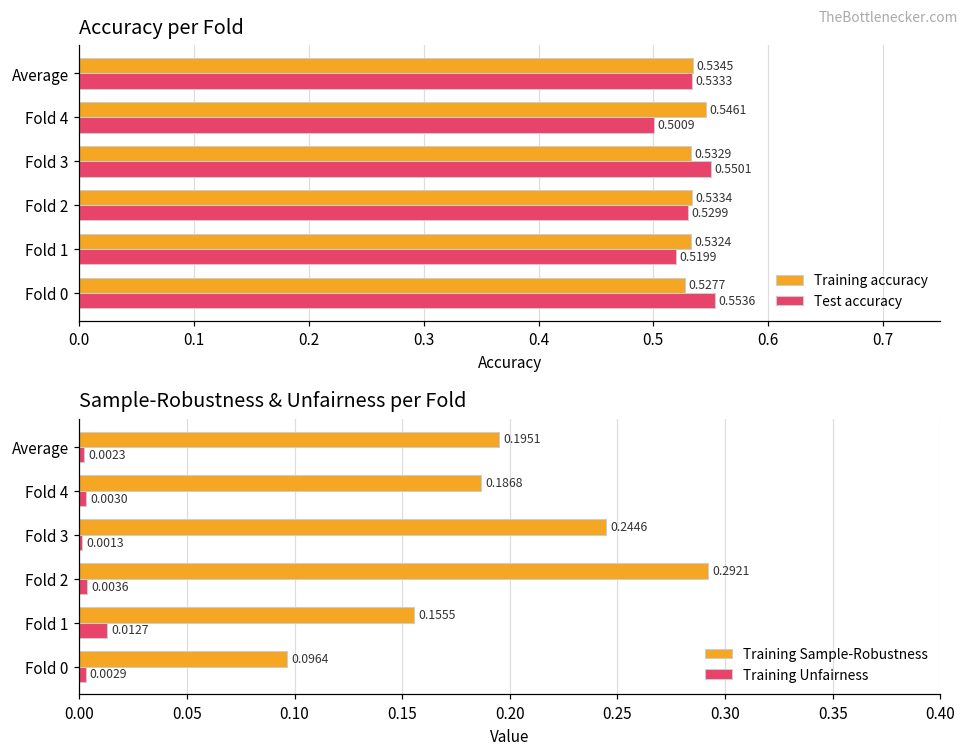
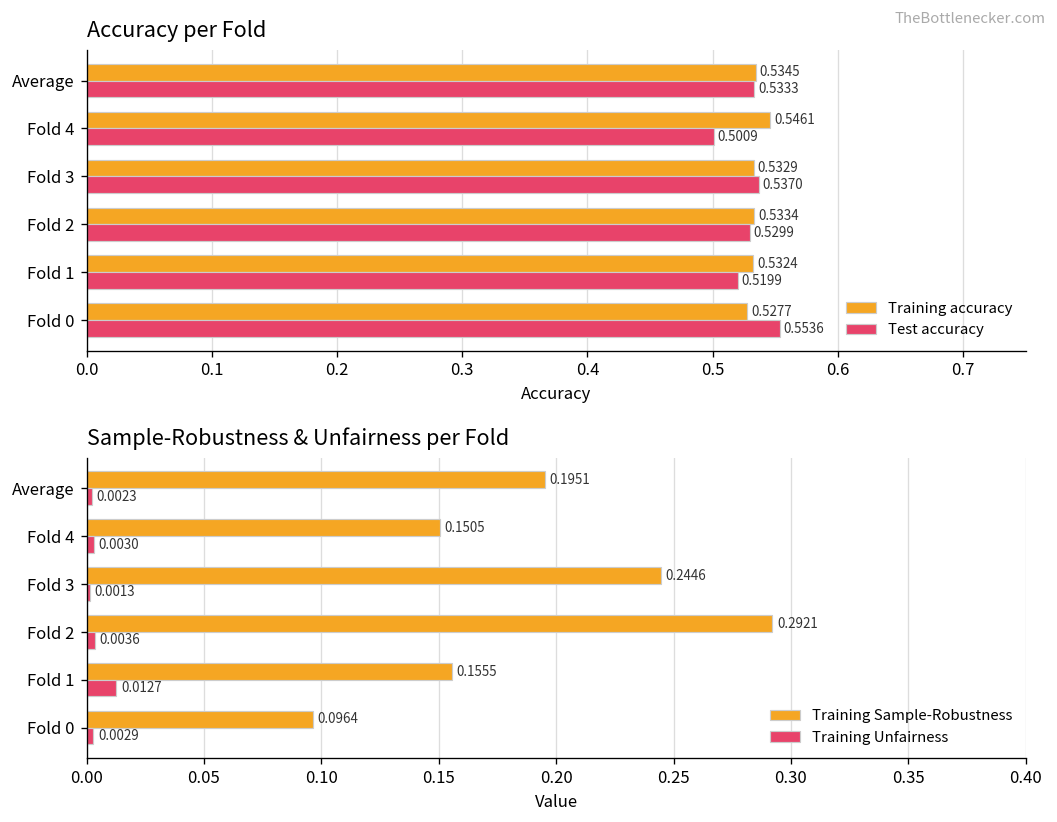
  {
    "Accuracy per Fold": {
      "Training accuracy": {
        "Average": 0.5345,
        "Fold 4": 0.5461,
        "Fold 3": 0.5329,
        "Fold 2": 0.5334,
        "Fold 1": 0.5324,
        "Fold 0": 0.5277
      },
      "Test accuracy": {
        "Average": 0.5333,
        "Fold 4": 0.5009,
-       "Fold 3": 0.5501,
+       "Fold 3": 0.5370,
        "Fold 2": 0.5299,
        "Fold 1": 0.5199,
        "Fold 0": 0.5536
      }
    },
    "Sample-Robustness & Unfairness per Fold": {
      "Training Sample-Robustness": {
        "Average": 0.1951,
-       "Fold 4": 0.1868,
+       "Fold 4": 0.1505,
        "Fold 3": 0.2446,
        "Fold 2": 0.2921,
        "Fold 1": 0.1555,
        "Fold 0": 0.0964
      },
      "Training Unfairness": {
        "Average": 0.0023,
        "Fold 4": 0.0030,
        "Fold 3": 0.0013,
        "Fold 2": 0.0036,
        "Fold 1": 0.0127,
        "Fold 0": 0.0029
      }
    }
  }
